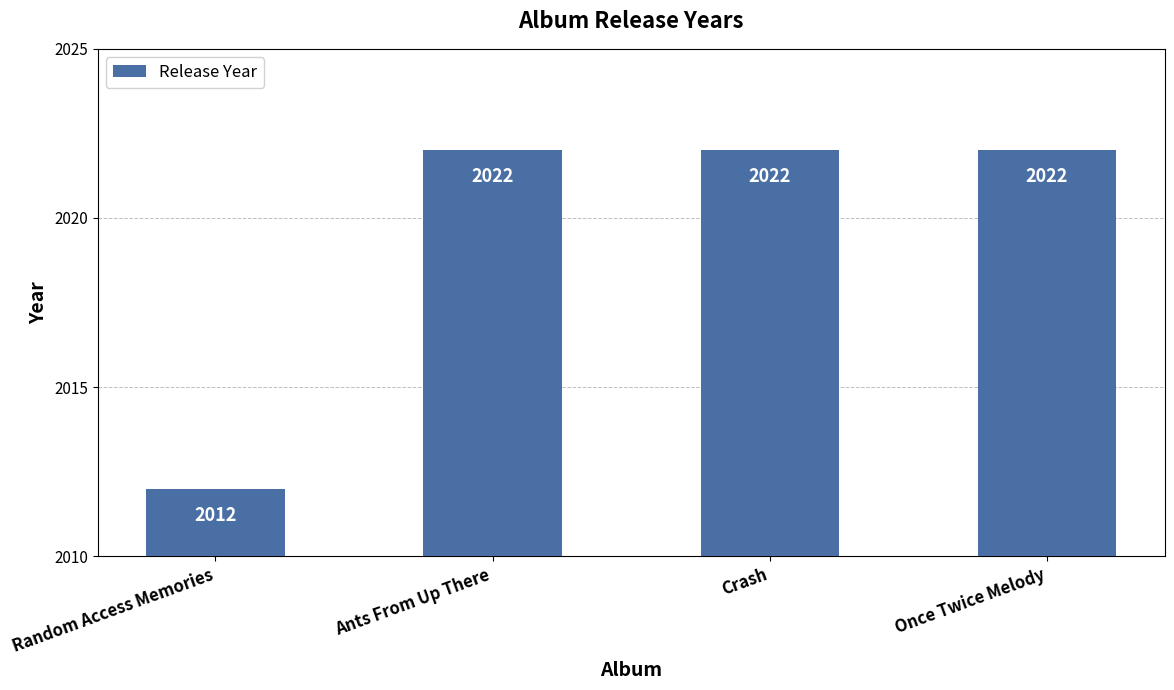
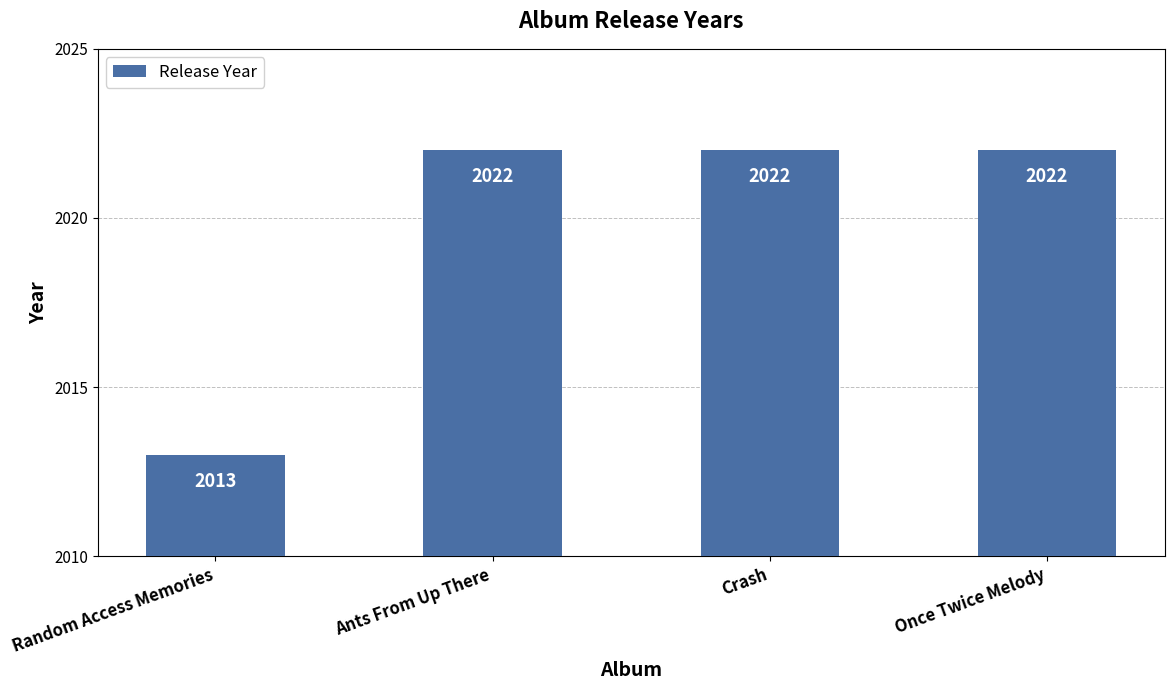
  {
-   "Random Access Memories": 2012,
+   "Random Access Memories": 2013,
    "Ants From Up There": 2022,
    "Crash": 2022,
    "Once Twice Melody": 2022
  }
